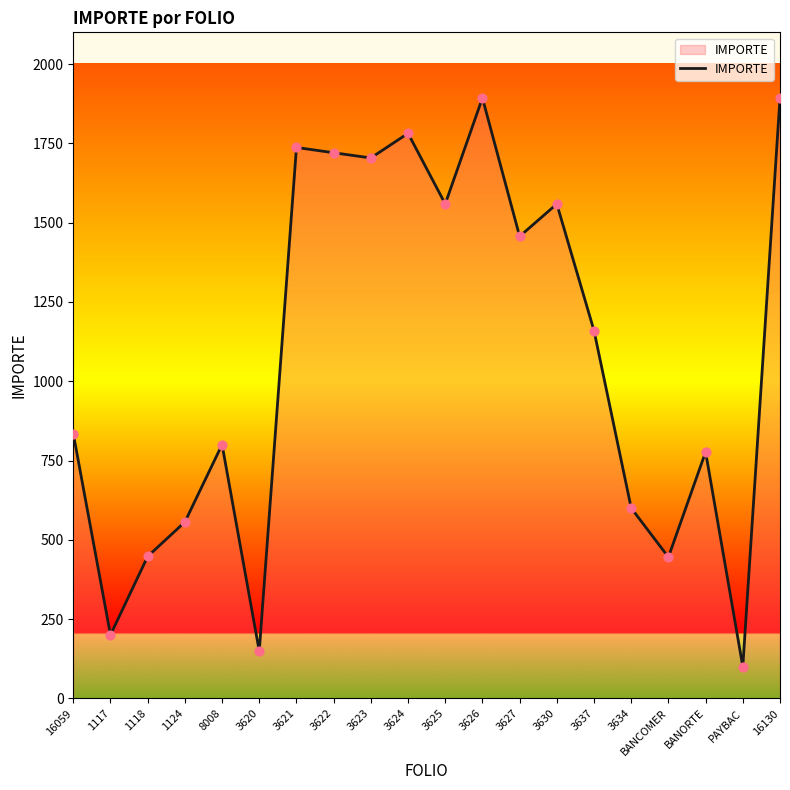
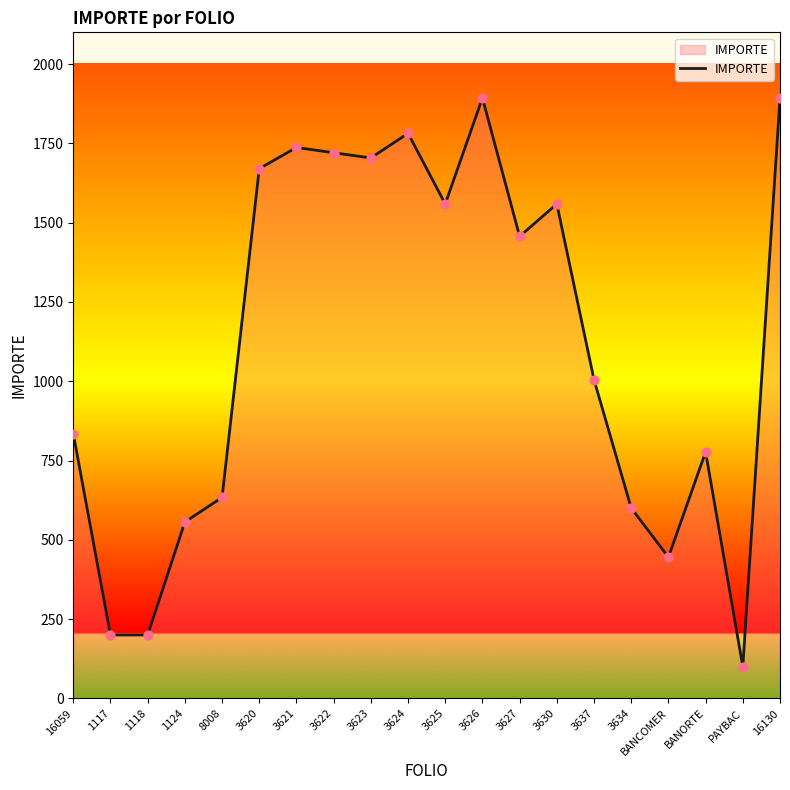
  {
    "16059": 830,
    "1117": 200,
-   "1118": 450,
+   "1118": 200,
    "1124": 560,
-   "8008": 800,
-   "3620": 150,
+   "8008": 630,
+   "3620": 1670,
    "3621": 1740,
    "3622": 1720,
    "3623": 1700,
    "3624": 1780,
    "3625": 1560,
    "3626": 1890,
    "3627": 1460,
    "3630": 1560,
-   "3637": 1160,
+   "3637": 1000,
    "3634": 600,
    "BANCOMER": 450,
    "BANORTE": 780,
    "PAYBAC": 100,
    "16130": 1890
  }
